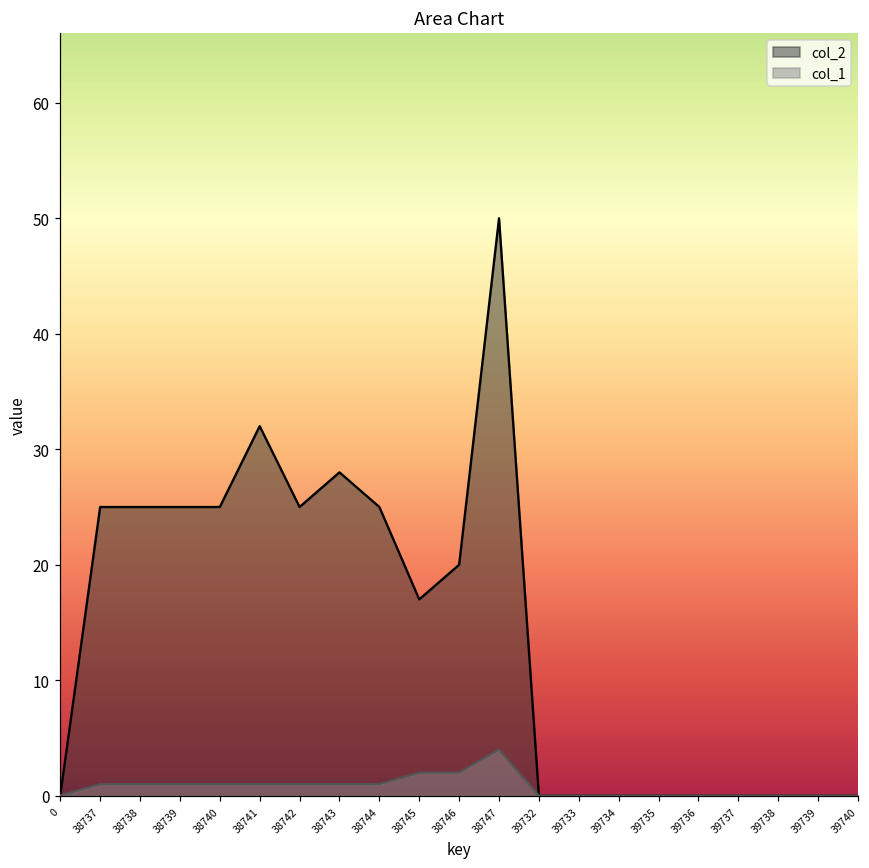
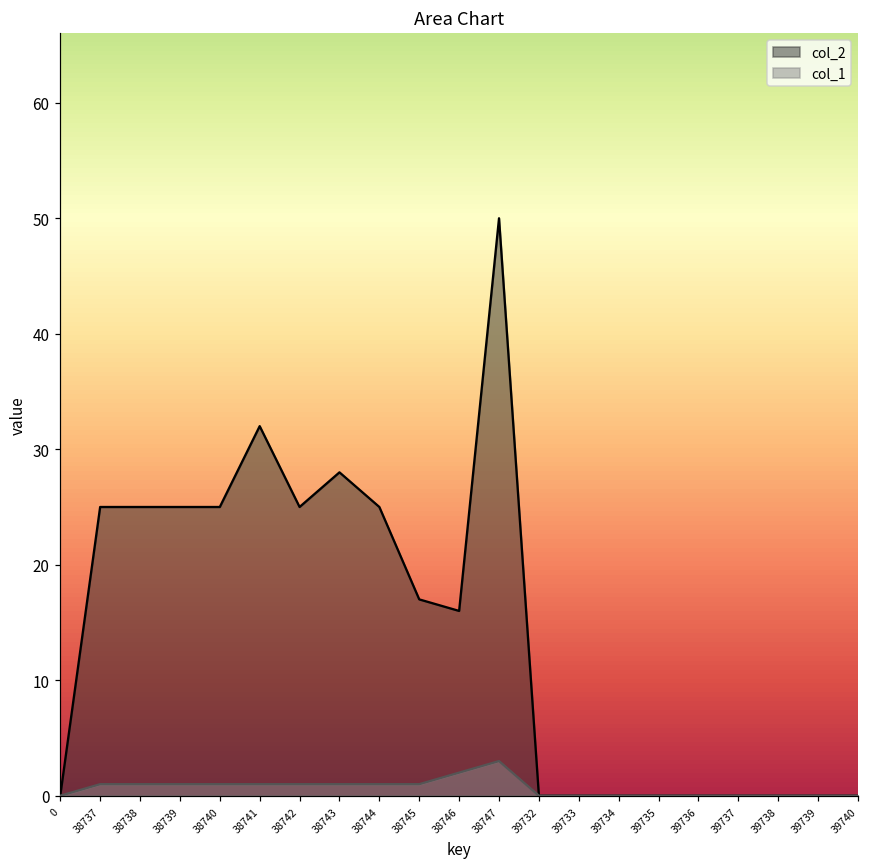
  {
    "col_2": {
      "38737": 25,
      "38738": 25,
      "38739": 25,
      "38740": 25,
      "38741": 32,
      "38742": 25,
      "38743": 28,
      "38744": 25,
      "38745": 17,
-     "38746": 20,
+     "38746": 16,
      "38747": 50
    },
    "col_1": {
      "38737": 1,
      "38738": 1,
      "38739": 1,
      "38740": 1,
      "38741": 1,
      "38742": 1,
      "38743": 1,
      "38744": 1,
-     "38745": 2,
+     "38745": 1,
      "38746": 2,
-     "38747": 4
+     "38747": 3
    }
  }
